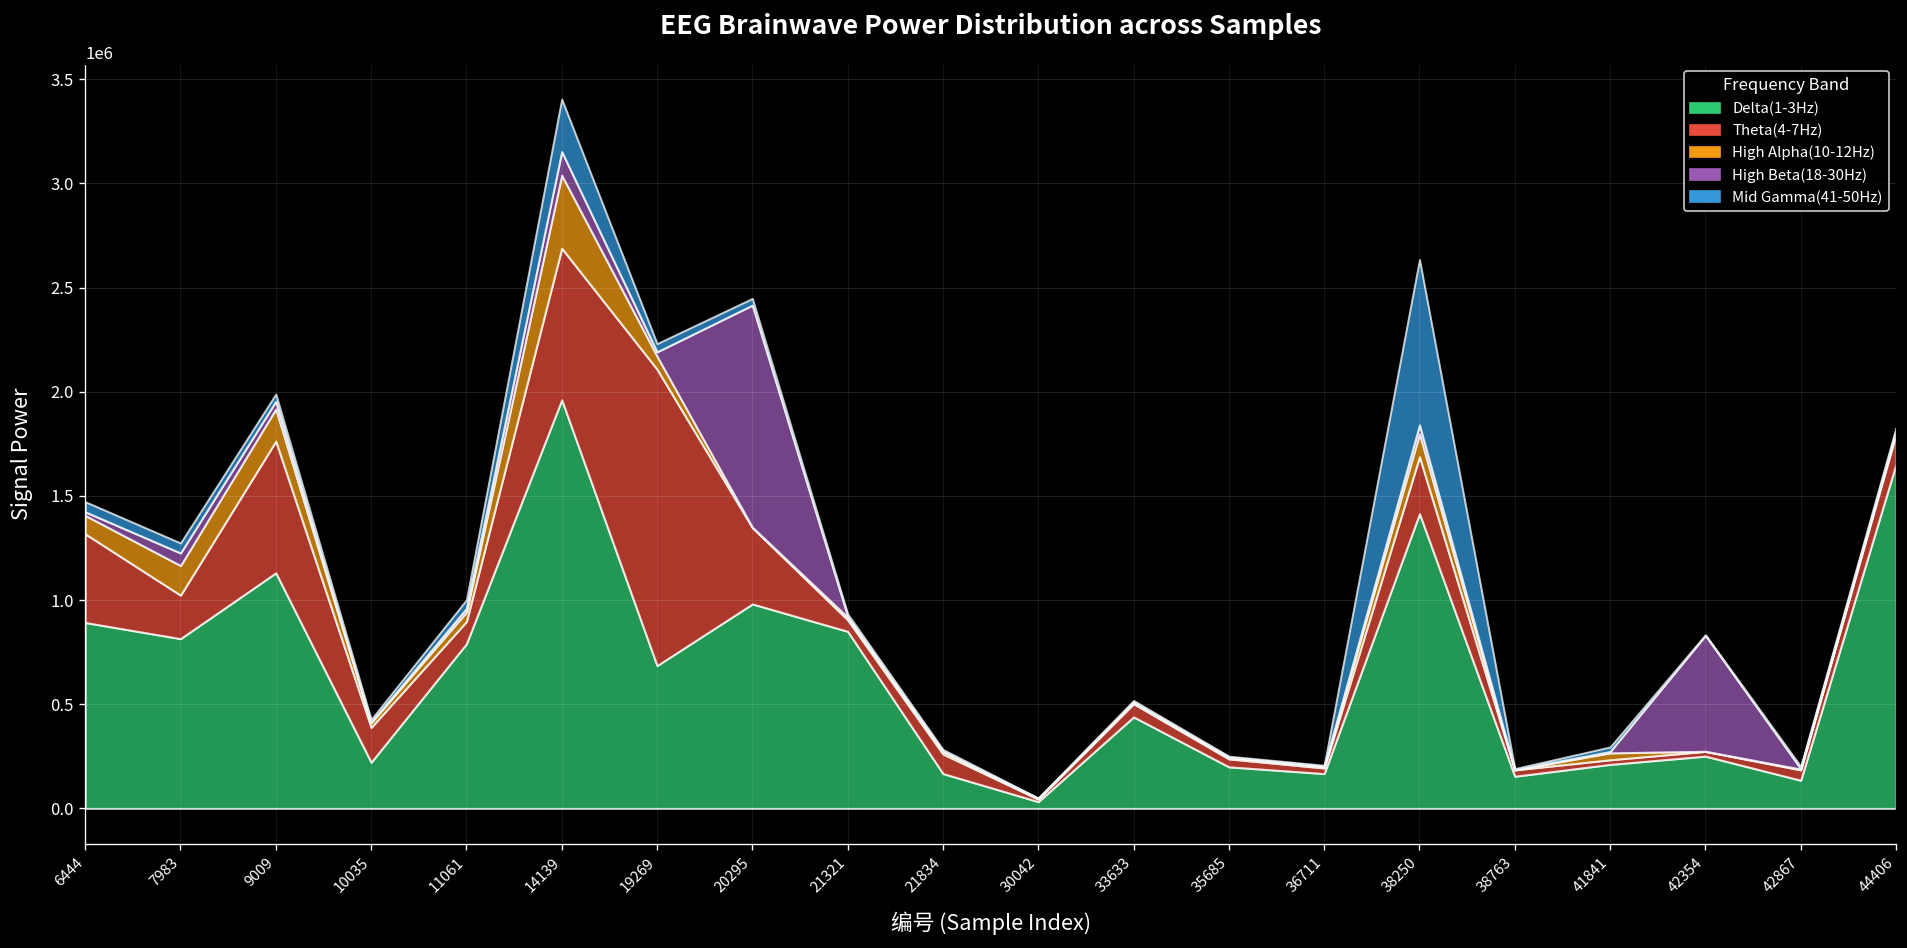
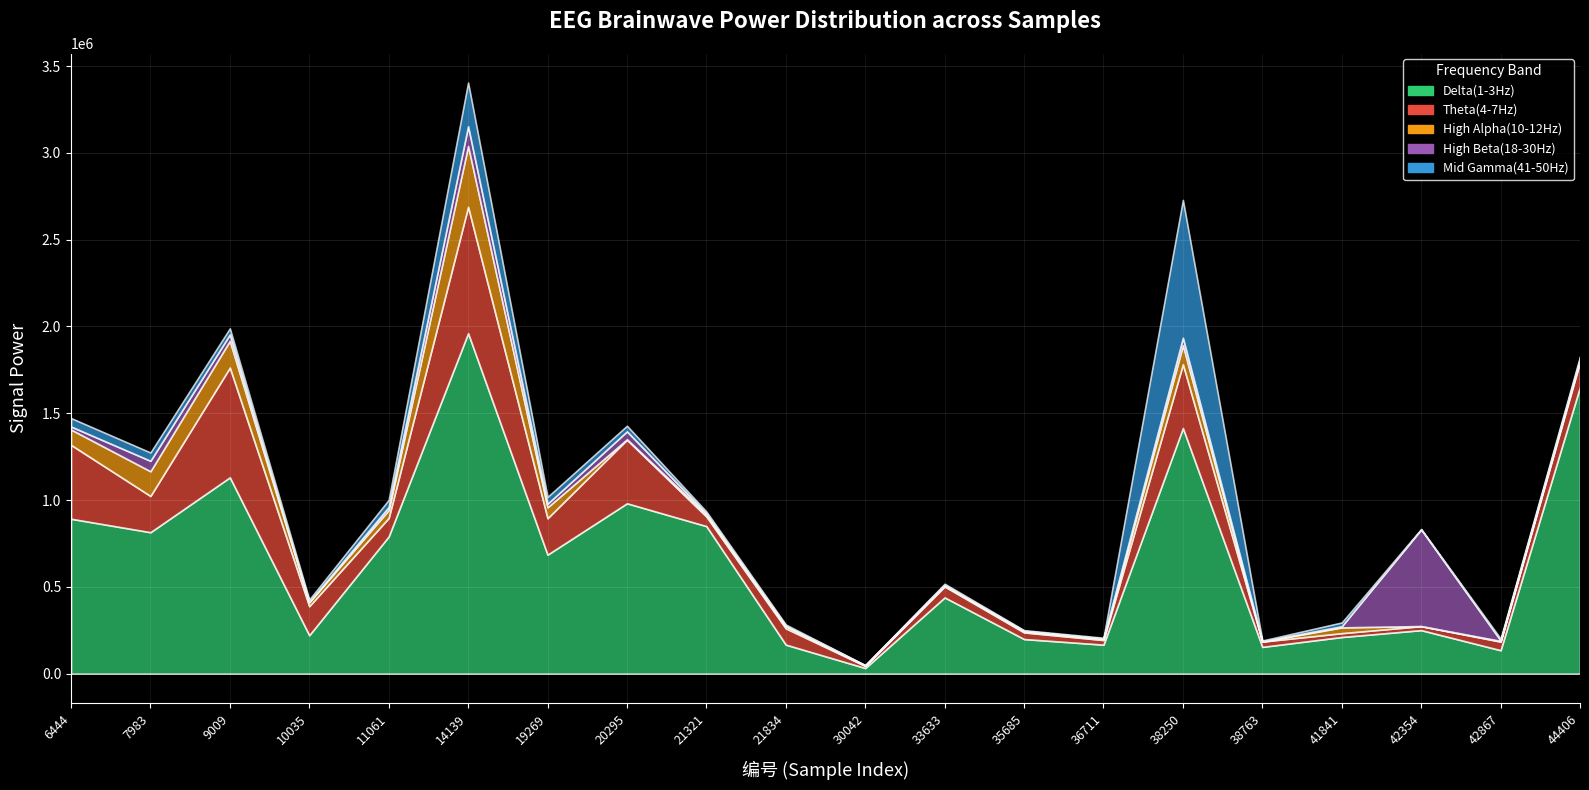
  {
    "Delta(1-3Hz)": {
      "6444": 890000,
      "7983": 810000,
      "9009": 1130000,
      "10035": 220000,
      "11061": 790000,
      "14139": 1960000,
      "19269": 690000,
      "20295": 980000,
      "21321": 850000,
      "21834": 170000,
      "33633": 440000,
      "35685": 200000,
      "36711": 170000,
      "38250": 1410000,
      "38763": 150000,
      "41841": 210000,
      "42354": 250000,
      "42867": 140000,
      "44406": 1650000
    },
    "Theta(4-7Hz)": {
      "6444": 430000,
      "7983": 210000,
      "9009": 630000,
      "10035": 170000,
      "11061": 110000,
      "14139": 730000,
-     "19269": 1420000,
-     "38250": 270000,
+     "19269": 210000,
+     "38250": 370000,
      "41841": 20000
    },
    "High Alpha(10-12Hz)": {
      "6444": 90000,
      "7983": 140000,
      "9009": 150000,
      "11061": 50000,
      "14139": 350000,
      "19269": 60000,
      "38250": 110000
    },
    "High Beta(18-30Hz)": {
      "6444": 20000,
      "7983": 60000,
      "9009": 40000,
      "11061": 20000,
      "14139": 110000,
      "19269": 20000,
-     "20295": 1070000,
+     "20295": 50000,
      "38250": 40000
    },
    "Mid Gamma(41-50Hz)": {
      "6444": 50000,
      "7983": 50000,
      "9009": 40000,
      "11061": 40000,
      "14139": 250000,
      "19269": 40000,
      "20295": 30000,
      "38250": 790000,
      "41841": 20000
    }
  }
